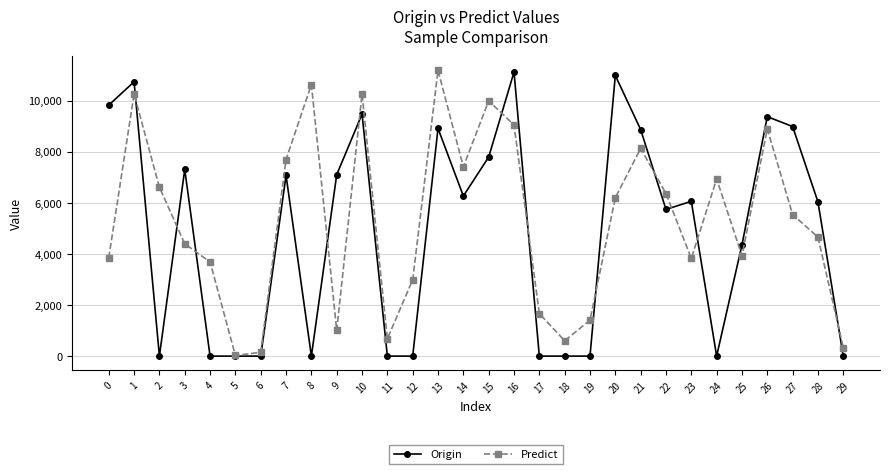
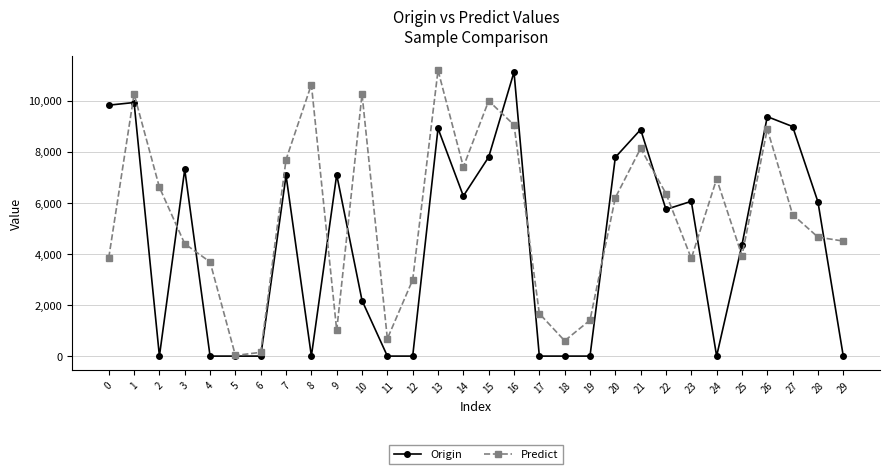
  {
    "Origin": {
      "0": "9,800",
-     "1": "10,800",
+     "1": "9,900",
      "2": "0",
      "3": "7,300",
      "4": "0",
      "6": "0",
      "7": "7,100",
      "8": "0",
      "9": "7,100",
-     "10": "9,500",
+     "10": "2,200",
      "11": "0",
      "12": "0",
      "13": "8,900",
      "14": "6,300",
      "15": "7,800",
      "16": "11,100",
      "17": "0",
      "18": "0",
      "19": "0",
-     "20": "11,000",
+     "20": "7,800",
      "21": "8,900",
      "22": "5,700",
      "23": "6,100",
      "24": "0",
      "25": "4,400",
      "26": "9,400",
      "27": "9,000",
      "28": "6,000",
      "29": "0"
    },
    "Predict": {
      "0": "3,900",
      "1": "10,300",
      "2": "6,600",
      "3": "4,400",
      "4": "3,700",
      "6": "100",
      "7": "7,700",
      "8": "10,600",
      "9": "1,000",
      "10": "10,300",
      "11": "700",
      "12": "3,000",
      "13": "11,200",
      "14": "7,400",
      "15": "10,000",
      "16": "9,100",
      "17": "1,700",
      "18": "600",
      "19": "1,400",
      "20": "6,200",
      "21": "8,100",
      "22": "6,400",
      "23": "3,800",
      "24": "6,900",
      "25": "3,900",
      "26": "8,900",
      "27": "5,500",
      "28": "4,700",
-     "29": "300"
+     "29": "4,500"
    }
  }
